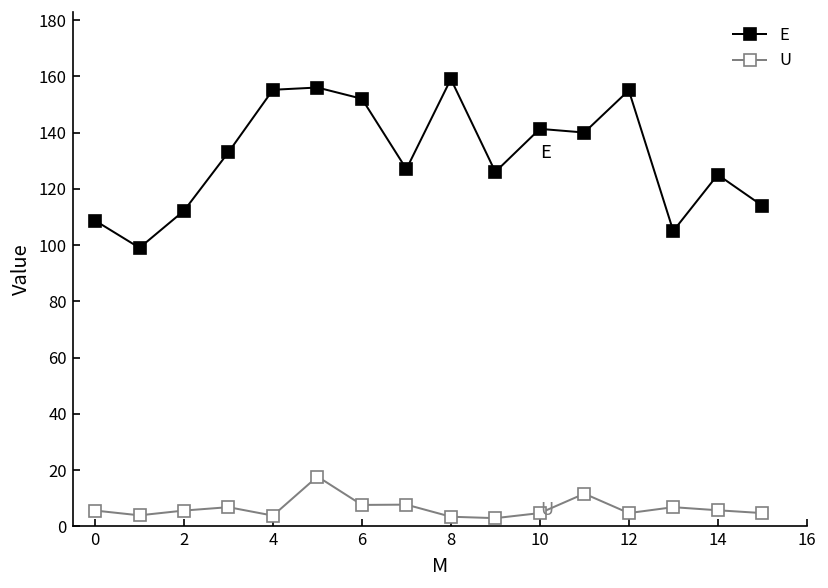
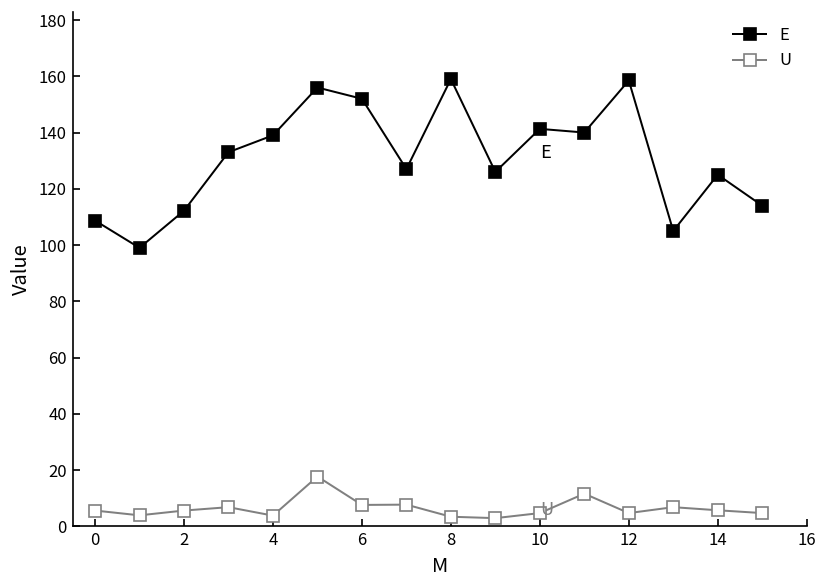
  {
    "E": {
      "0": 109,
      "2": 112,
-     "4": 155,
+     "4": 139,
      "6": 152,
      "8": 159,
      "10": 141,
-     "12": 155,
+     "12": 159,
      "14": 125
    },
    "U": {
      "0": 6,
      "2": 6,
      "4": 4,
      "6": 8,
      "8": 3,
      "10": 5,
      "12": 5,
      "14": 6
    }
  }
